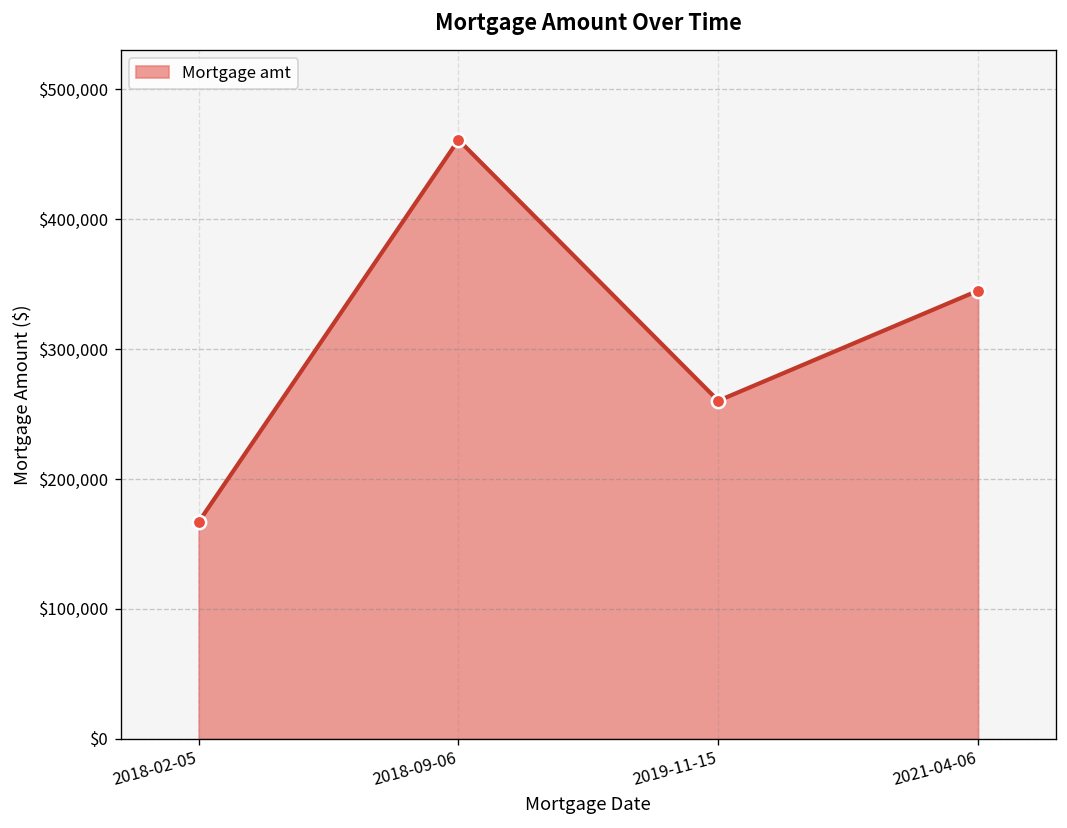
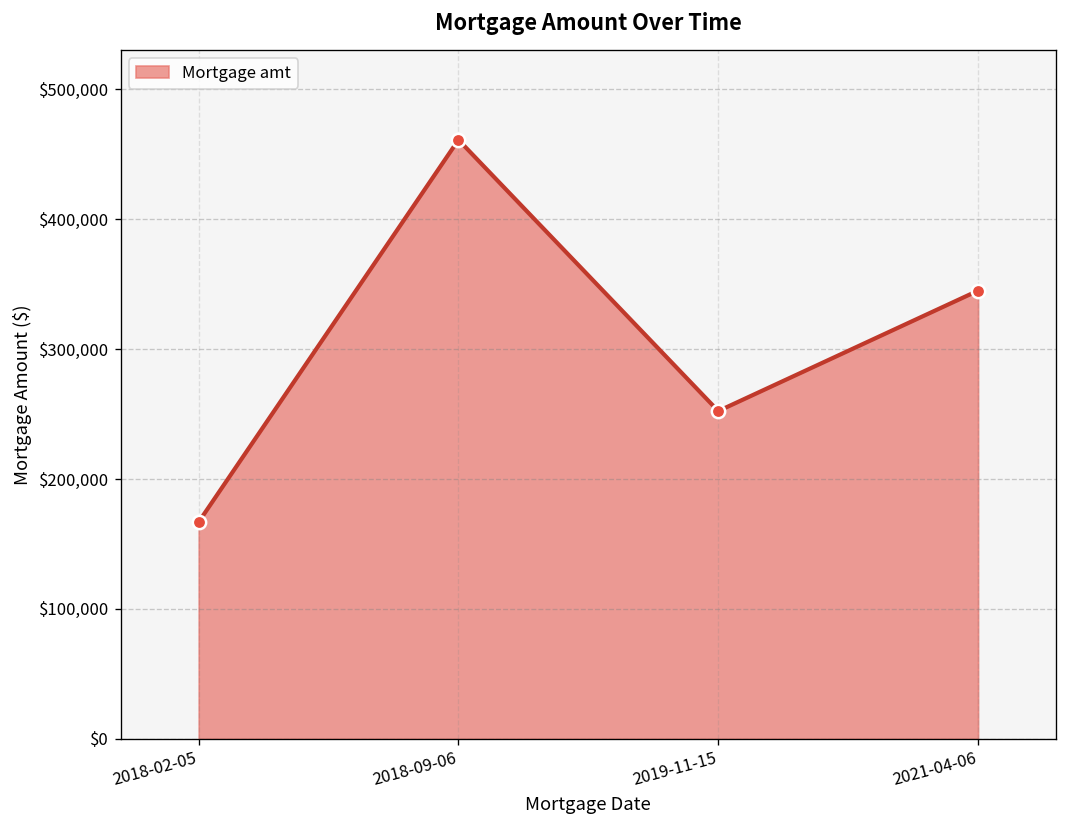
  {
    "2018-02-05": "$167,000",
    "2018-09-06": "$461,000",
-   "2019-11-15": "$260,000",
+   "2019-11-15": "$252,000",
    "2021-04-06": "$345,000"
  }
